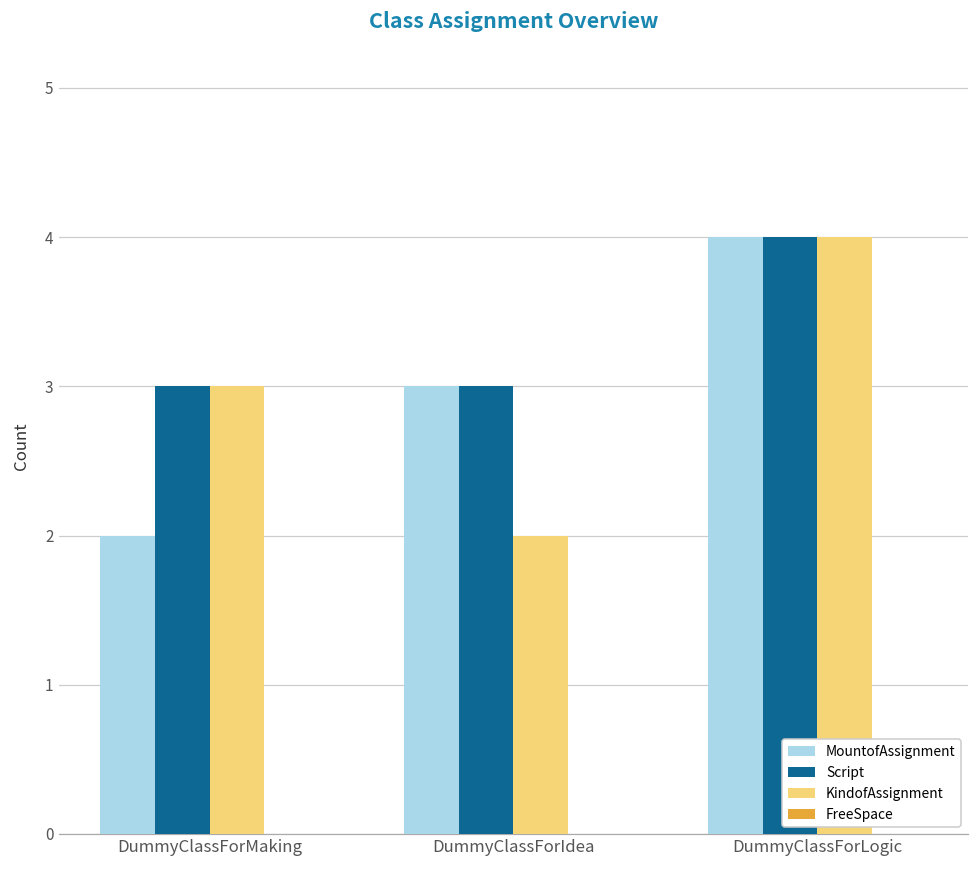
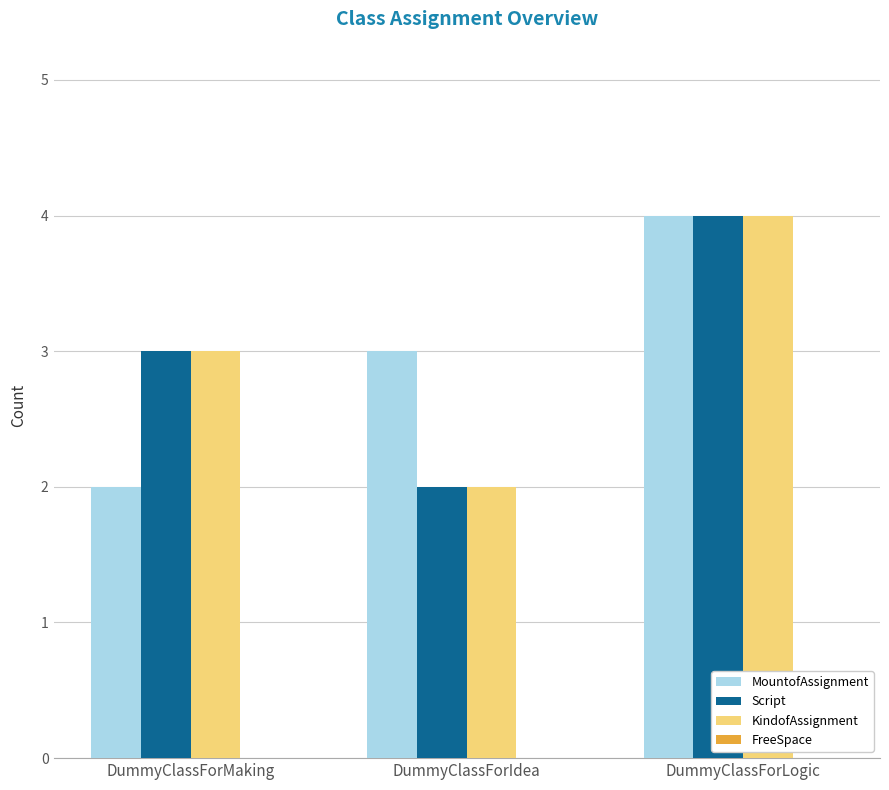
  {
    "MountofAssignment": {
      "DummyClassForMaking": 2,
      "DummyClassForIdea": 3,
      "DummyClassForLogic": 4
    },
    "Script": {
      "DummyClassForMaking": 3,
-     "DummyClassForIdea": 3,
+     "DummyClassForIdea": 2,
      "DummyClassForLogic": 4
    },
    "KindofAssignment": {
      "DummyClassForMaking": 3,
      "DummyClassForIdea": 2,
      "DummyClassForLogic": 4
    },
    "FreeSpace": {
      "DummyClassForMaking": 0,
      "DummyClassForIdea": 0,
      "DummyClassForLogic": 0
    }
  }
